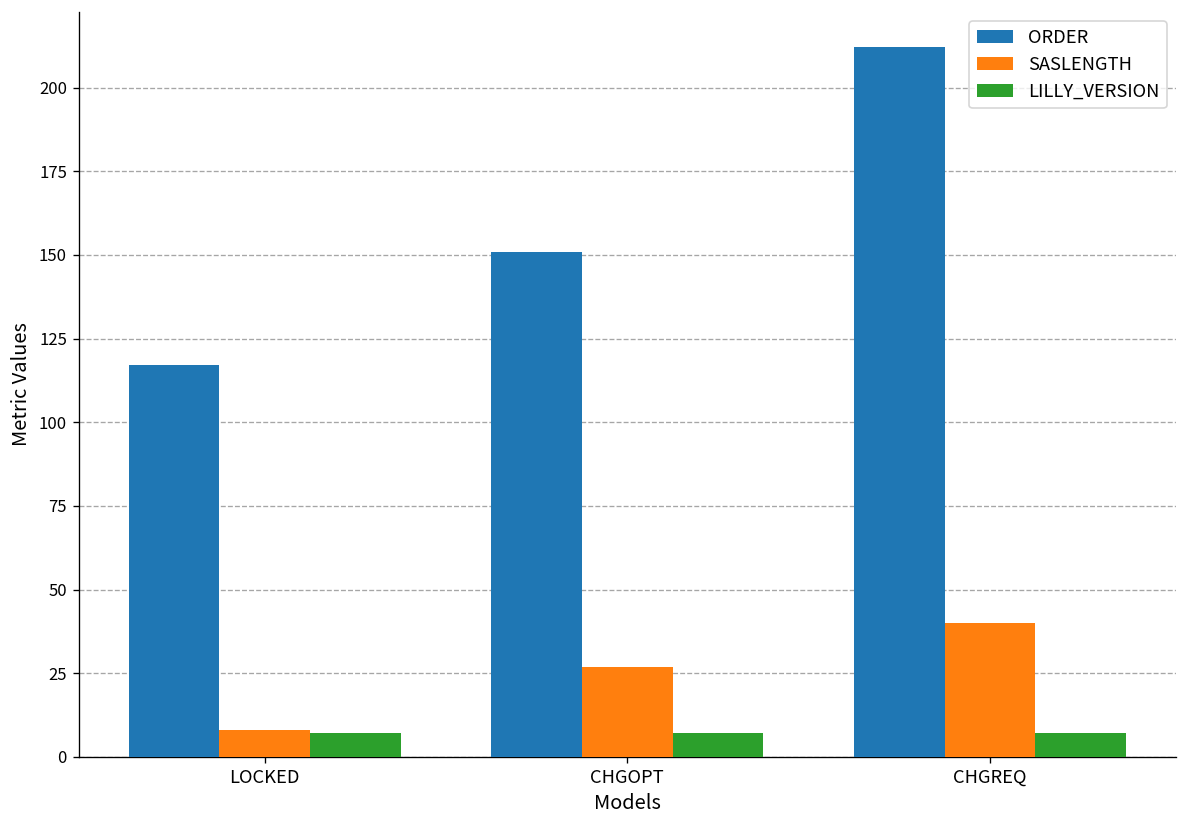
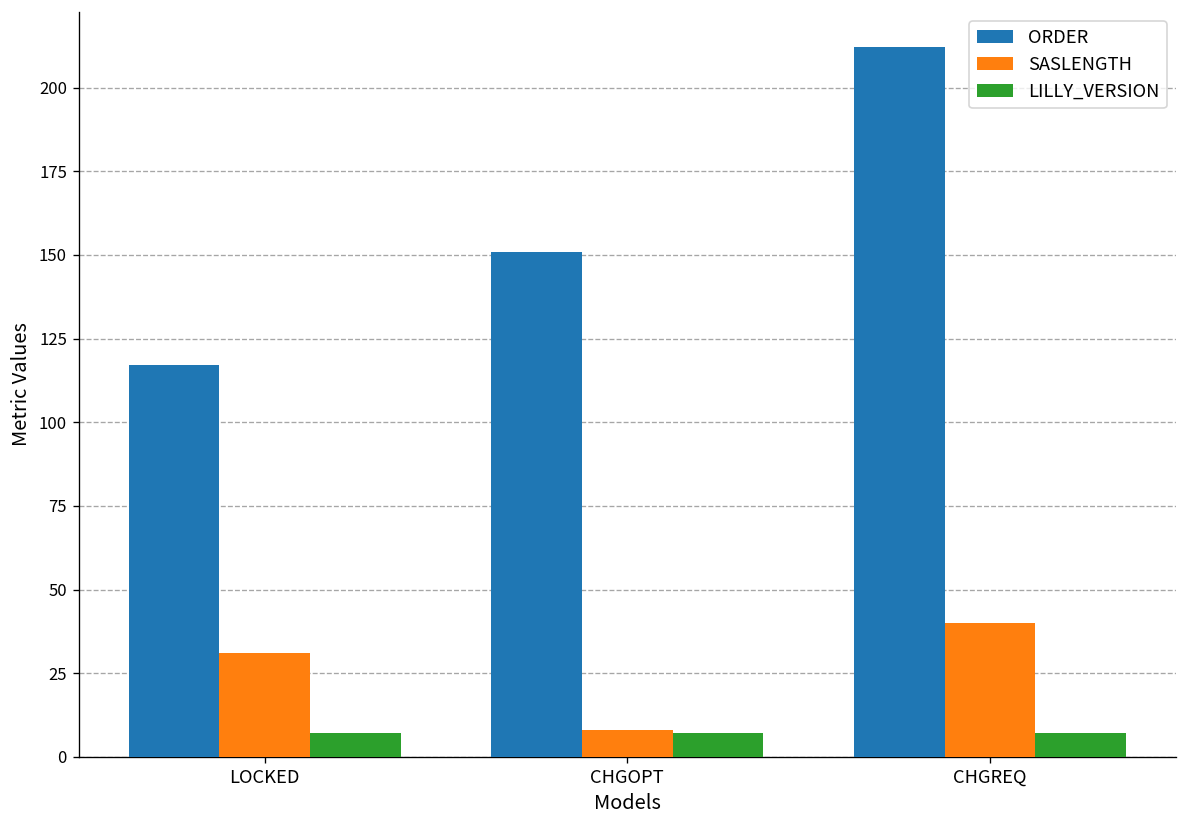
  {
    "ORDER": {
      "LOCKED": 117,
      "CHGOPT": 151,
      "CHGREQ": 212
    },
    "SASLENGTH": {
-     "LOCKED": 8,
-     "CHGOPT": 27,
+     "LOCKED": 31,
+     "CHGOPT": 8,
      "CHGREQ": 40
    },
    "LILLY_VERSION": {
      "LOCKED": 7,
      "CHGOPT": 7,
      "CHGREQ": 7
    }
  }
